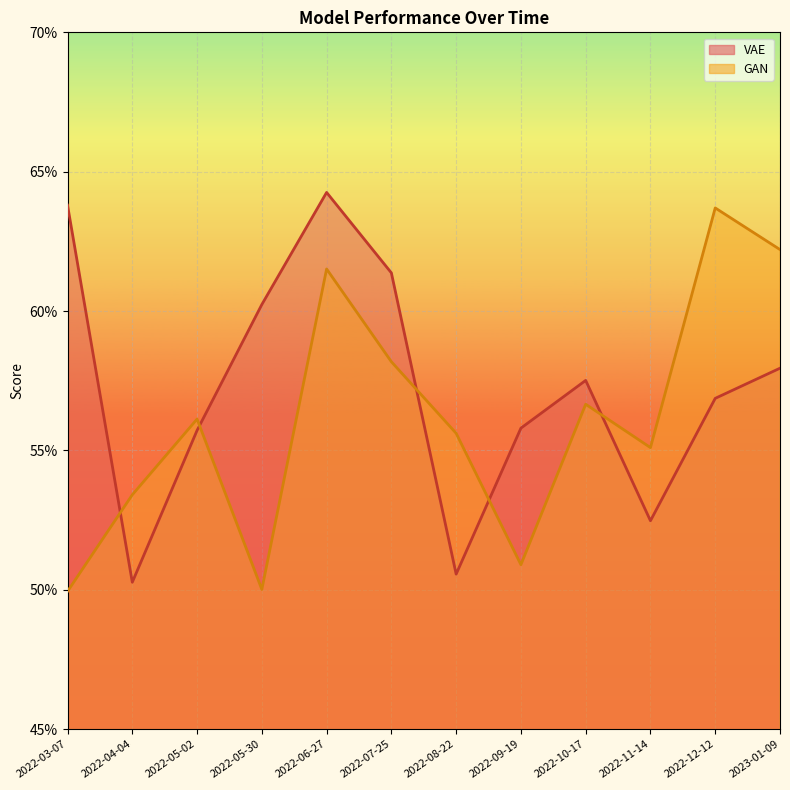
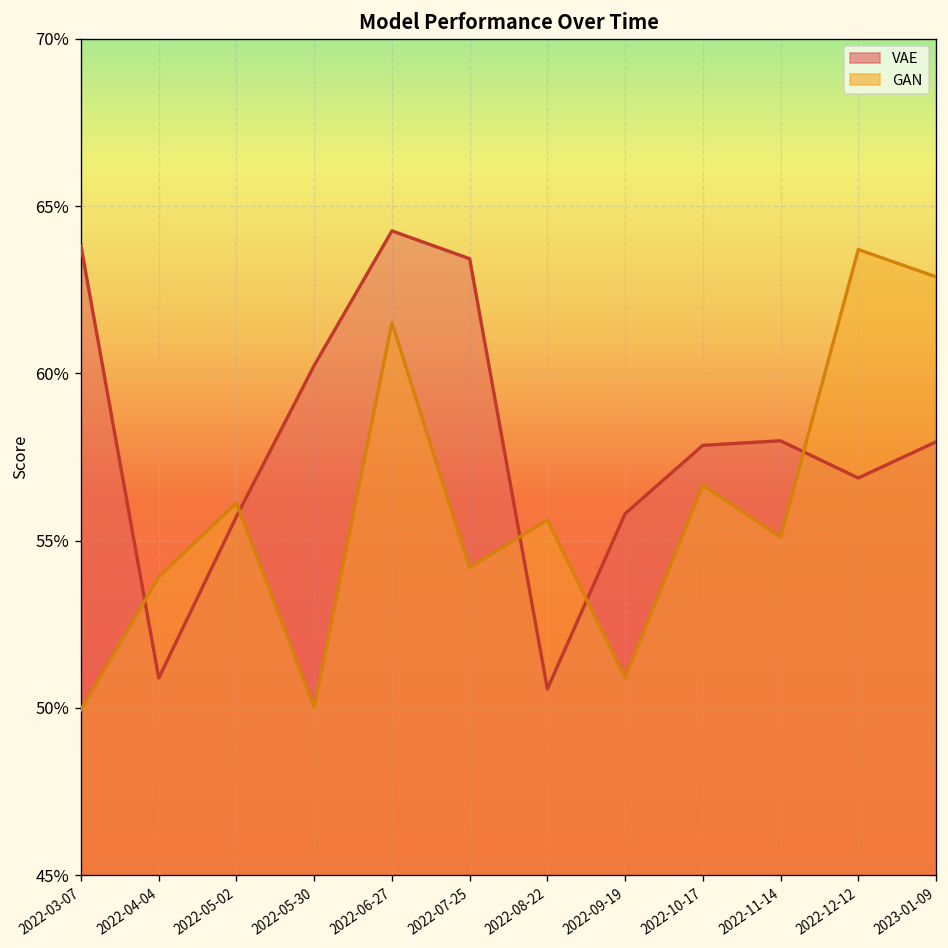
  {
    "VAE": {
      "2022-03-07": "63.8%",
-     "2022-04-04": "50.3%",
+     "2022-04-04": "50.9%",
      "2022-05-02": "55.7%",
      "2022-05-30": "60.2%",
      "2022-06-27": "64.3%",
-     "2022-07-25": "61.4%",
+     "2022-07-25": "63.4%",
      "2022-08-22": "50.6%",
      "2022-09-19": "55.8%",
-     "2022-10-17": "57.5%",
-     "2022-11-14": "52.5%",
+     "2022-10-17": "57.8%",
+     "2022-11-14": "58.0%",
      "2022-12-12": "56.9%",
      "2023-01-09": "58.0%"
    },
    "GAN": {
      "2022-03-07": "49.9%",
-     "2022-04-04": "53.4%",
+     "2022-04-04": "53.9%",
      "2022-05-02": "56.1%",
      "2022-05-30": "50.0%",
      "2022-06-27": "61.5%",
-     "2022-07-25": "58.2%",
+     "2022-07-25": "54.2%",
      "2022-08-22": "55.6%",
      "2022-09-19": "50.9%",
      "2022-10-17": "56.7%",
      "2022-11-14": "55.1%",
      "2022-12-12": "63.7%",
-     "2023-01-09": "62.2%"
+     "2023-01-09": "62.9%"
    }
  }
